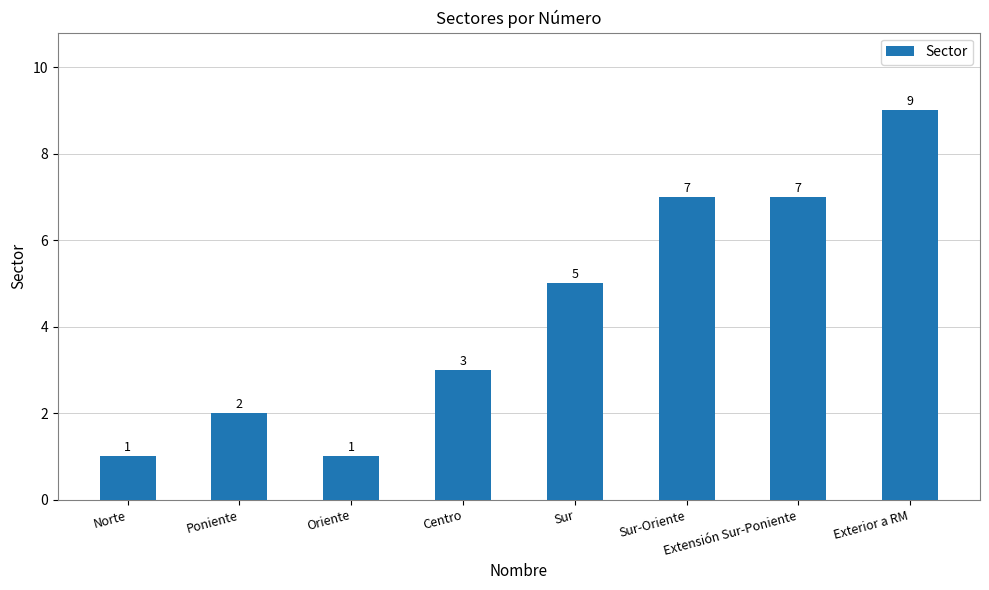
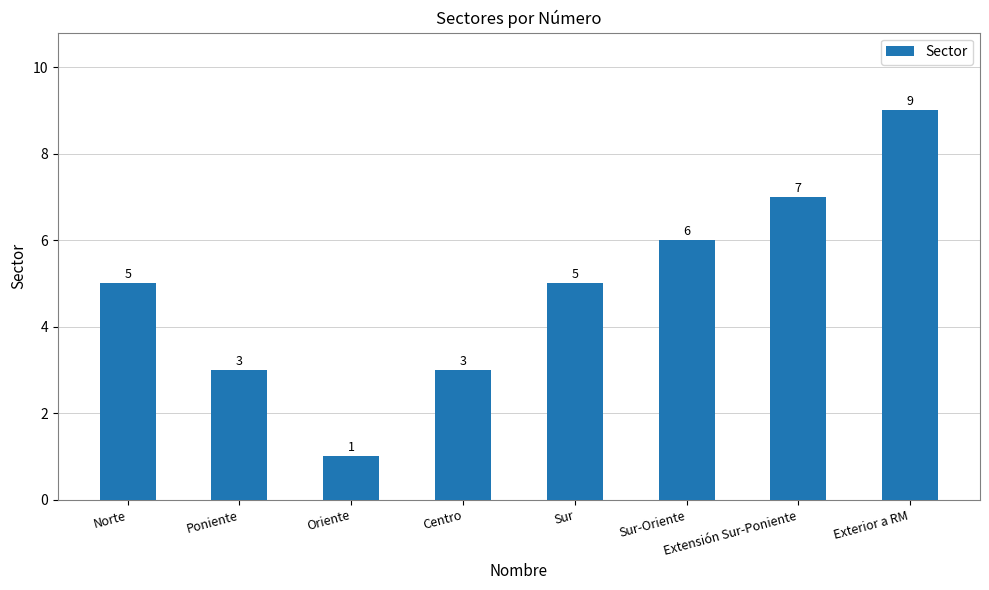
  {
-   "Norte": 1,
-   "Poniente": 2,
+   "Norte": 5,
+   "Poniente": 3,
    "Oriente": 1,
    "Centro": 3,
    "Sur": 5,
-   "Sur-Oriente": 7,
+   "Sur-Oriente": 6,
    "Extensión Sur-Poniente": 7,
    "Exterior a RM": 9
  }
